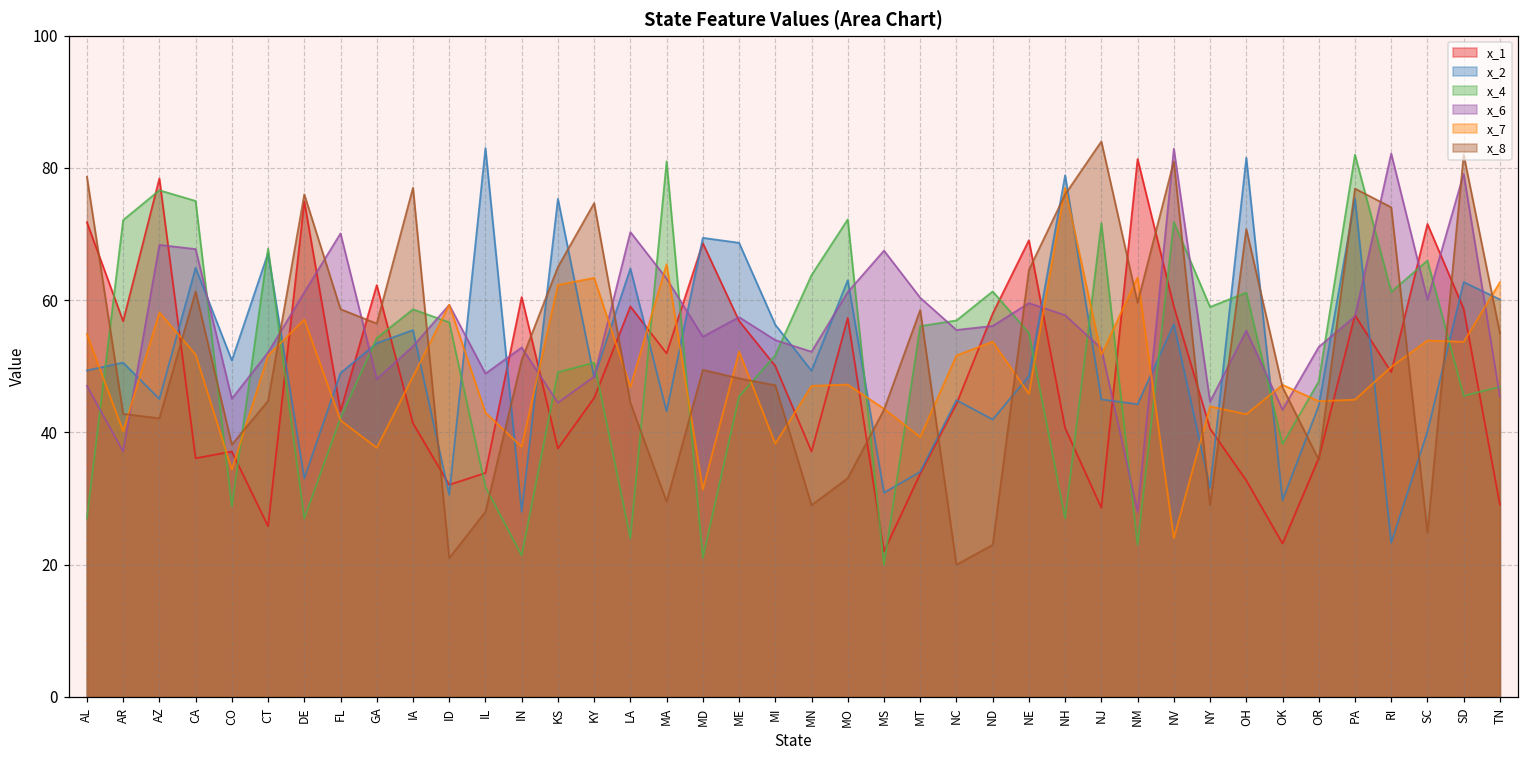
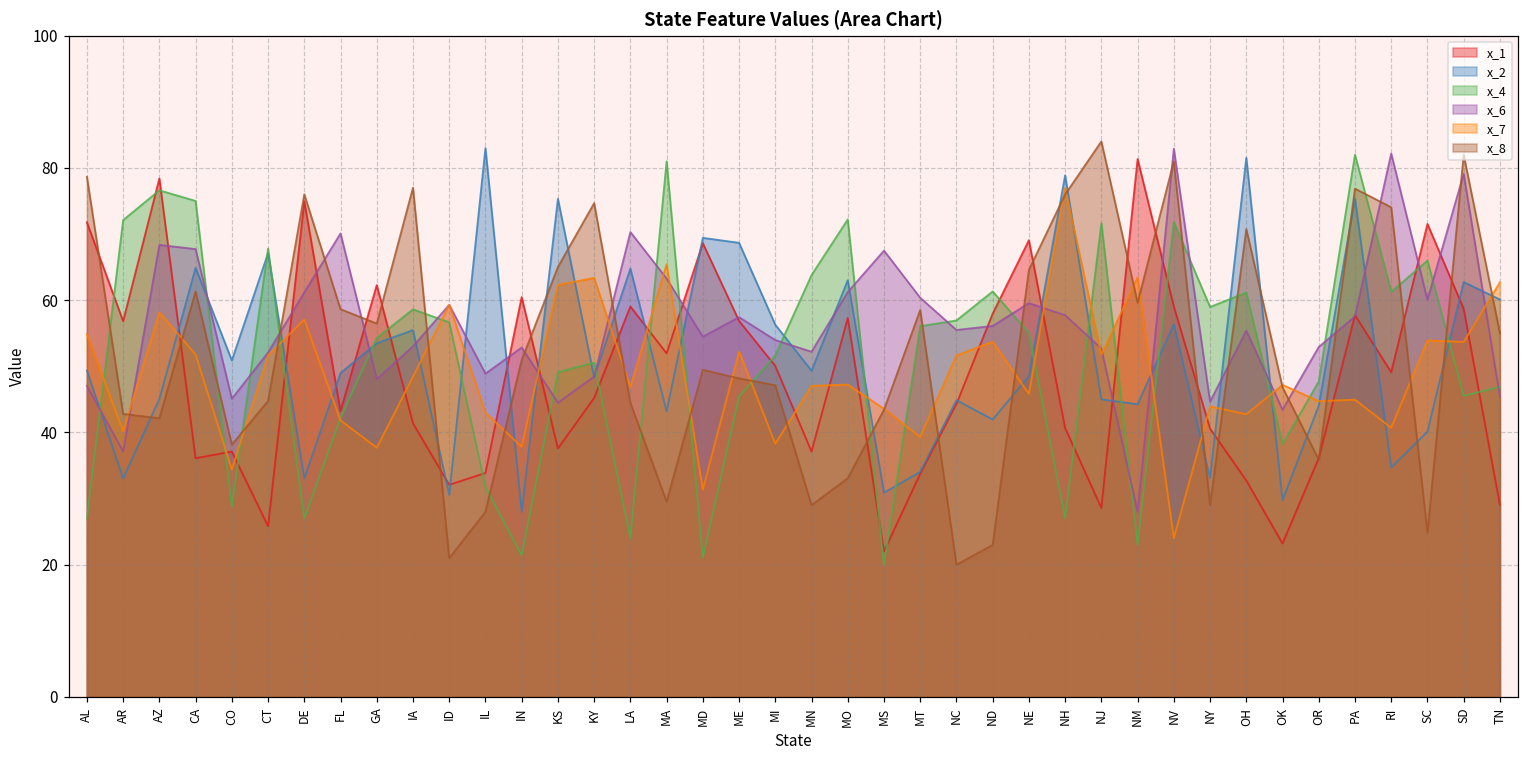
  {
    "x_2": {
      "AL": 49,
-     "AR": 51,
+     "AR": 33,
      "AZ": 45,
      "CA": 65,
      "CO": 51,
      "CT": 67,
      "DE": 33,
      "FL": 49,
      "GA": 53,
      "IA": 55,
      "ID": 31,
      "IL": 83,
      "IN": 28,
      "KS": 75,
      "LA": 65,
      "MA": 43,
      "MD": 69,
      "ME": 69,
      "MI": 56,
      "MN": 49,
      "MO": 63,
      "MS": 31,
      "NC": 45,
      "ND": 42,
      "NE": 49,
      "NH": 79,
      "NJ": 45,
      "NM": 44,
      "NV": 56,
-     "NY": 32,
+     "NY": 33,
      "OH": 82,
      "OK": 30,
      "OR": 44,
      "PA": 75,
-     "RI": 23,
+     "RI": 35,
      "SC": 40,
      "SD": 63,
      "TN": 60
    },
    "x_4": {
      "AL": 27,
      "AR": 72,
      "AZ": 77,
      "CA": 75,
      "CO": 29,
      "CT": 68,
      "DE": 27,
      "GA": 54,
      "IA": 59,
      "ID": 57,
      "IL": 32,
      "IN": 21,
      "KS": 49,
      "KY": 51,
      "LA": 24,
      "MA": 81,
      "MD": 21,
      "ME": 45,
      "MI": 52,
      "MN": 64,
      "MO": 72,
      "MS": 20,
      "MT": 56,
      "NC": 57,
      "ND": 61,
      "NE": 55,
      "NH": 27,
      "NJ": 72,
      "NM": 23,
      "NV": 72,
      "NY": 59,
      "OH": 61,
      "OK": 38,
      "OR": 48,
      "PA": 82,
      "RI": 61,
      "SC": 66,
      "SD": 46,
      "TN": 47
    },
    "x_6": {
      "AL": 47,
      "AR": 37,
      "AZ": 68,
      "CA": 68,
      "CO": 45,
      "CT": 52,
      "DE": 61,
      "FL": 70,
      "GA": 48,
      "IA": 53,
      "IL": 49,
      "IN": 53,
      "KS": 45,
      "LA": 70,
      "MA": 63,
      "MD": 54,
      "ME": 57,
      "MI": 54,
      "MN": 52,
      "MO": 61,
      "MS": 67,
      "MT": 60,
      "NC": 55,
      "ND": 56,
      "NE": 60,
      "NH": 58,
      "NJ": 53,
      "NM": 28,
      "NV": 83,
      "NY": 45,
      "OH": 55,
      "OK": 43,
      "OR": 53,
      "RI": 82,
      "SC": 60,
      "SD": 79,
      "TN": 45
    },
    "x_7": {
      "AL": 55,
      "AR": 40,
      "AZ": 58,
      "CA": 52,
      "CO": 34,
      "CT": 52,
      "DE": 57,
      "GA": 38,
      "IA": 48,
      "IL": 43,
      "IN": 38,
      "KS": 62,
      "KY": 63,
      "LA": 47,
      "MA": 65,
      "MD": 31,
      "ME": 52,
      "MI": 38,
      "MN": 47,
      "MO": 47,
      "MT": 39,
      "NC": 52,
      "ND": 54,
      "NE": 46,
      "NH": 77,
      "NJ": 52,
      "NM": 63,
      "NV": 24,
      "NY": 44,
      "OH": 43,
      "OR": 45,
      "PA": 45,
-     "RI": 50,
+     "RI": 41,
      "SC": 54,
      "SD": 54,
      "TN": 63
    }
  }
